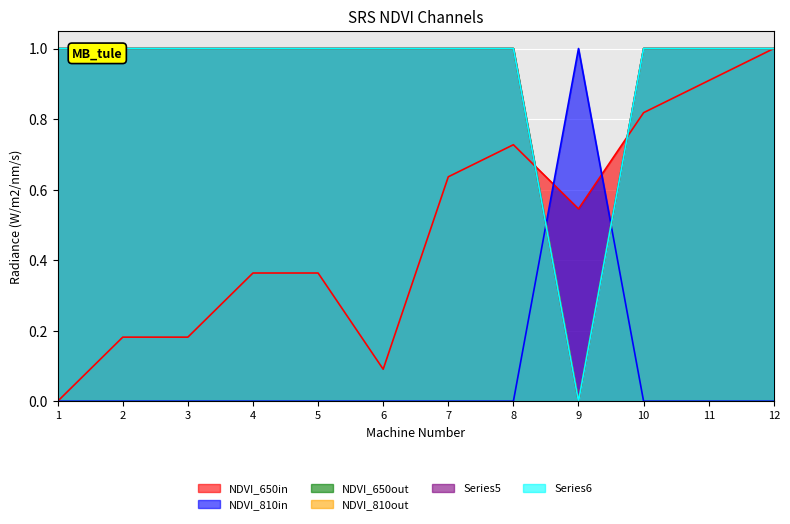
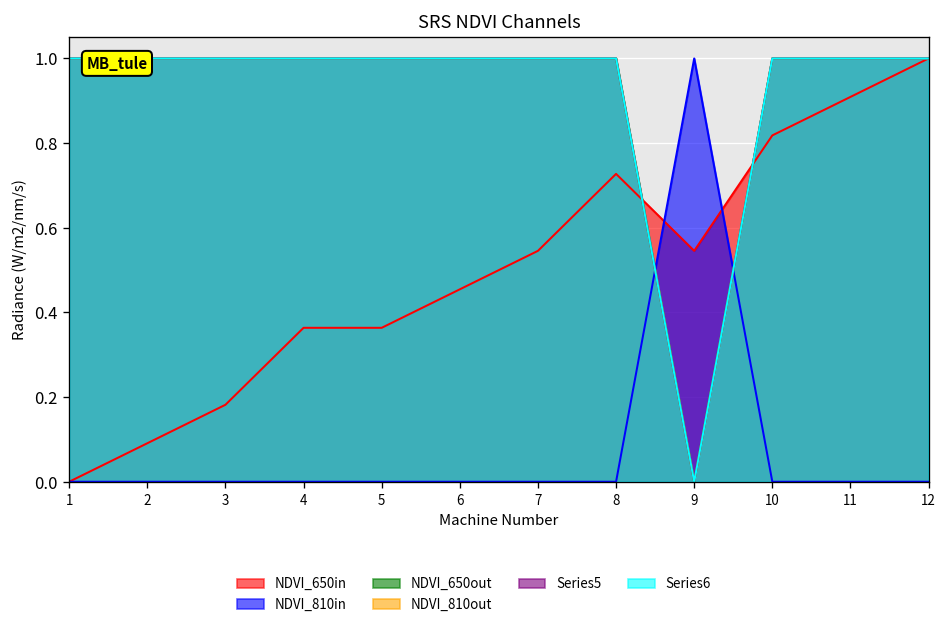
  {
    "NDVI_650in": {
-     "2": 0.18,
+     "2": 0.09,
      "3": 0.18,
      "4": 0.36,
      "5": 0.36,
-     "6": 0.09,
-     "7": 0.64,
+     "6": 0.45,
+     "7": 0.55,
      "8": 0.73,
      "9": 0.55,
      "10": 0.82,
      "11": 0.91
    },
    "NDVI_810in": {
      "2": 0.00,
      "3": 0.00,
      "4": 0.00,
      "5": 0.00,
      "6": 0.00,
      "7": 0.00,
      "8": 0.00,
      "9": 1.00,
      "10": 0.00,
      "11": 0.00,
      "12": 0.00
    },
    "Series6": {
      "1": 1.00,
      "3": 1.00,
      "4": 1.00,
      "5": 1.00,
      "6": 1.00,
      "7": 1.00,
      "8": 1.00,
      "9": 0.00,
      "10": 1.00,
      "11": 1.00
    }
  }
